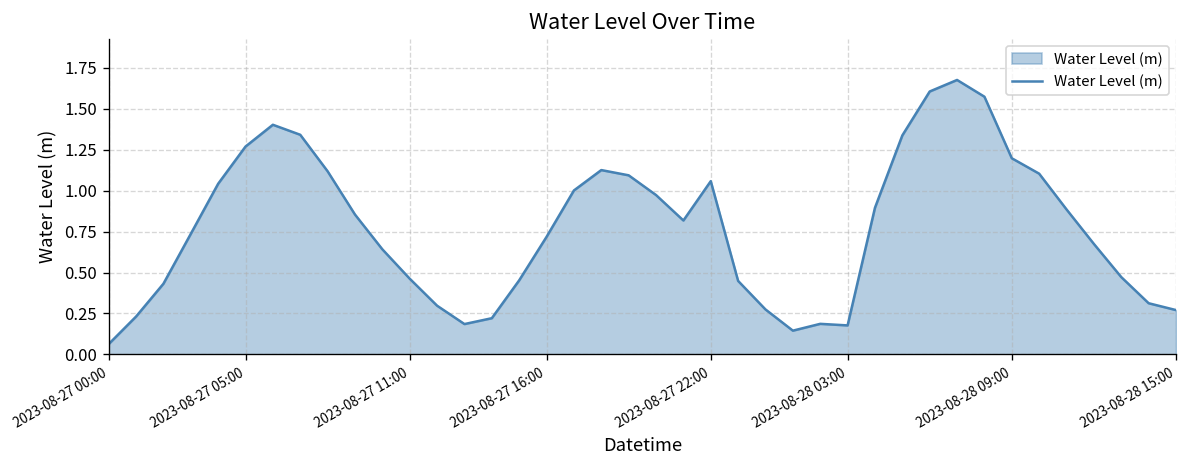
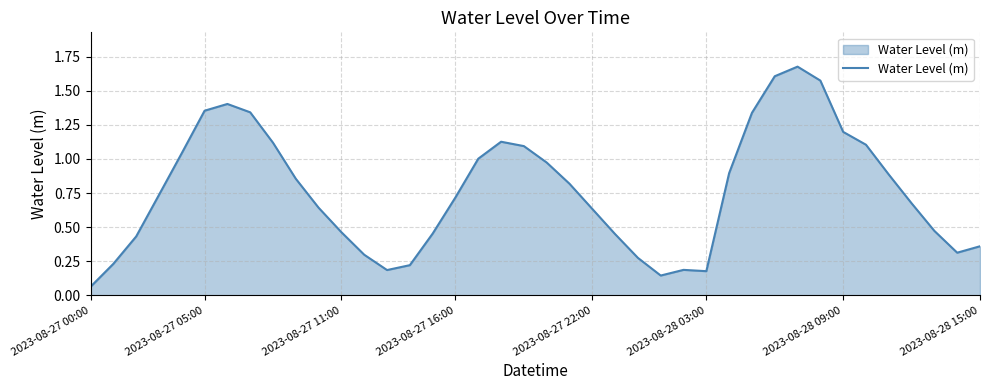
  {
    "2023-08-27 00:00": 0.06,
-   "2023-08-27 05:00": 1.27,
+   "2023-08-27 05:00": 1.35,
    "2023-08-27 11:00": 0.46,
    "2023-08-27 16:00": 0.72,
-   "2023-08-27 22:00": 1.06,
+   "2023-08-27 22:00": 0.63,
    "2023-08-28 03:00": 0.18,
    "2023-08-28 09:00": 1.20,
-   "2023-08-28 15:00": 0.27
+   "2023-08-28 15:00": 0.36
  }
